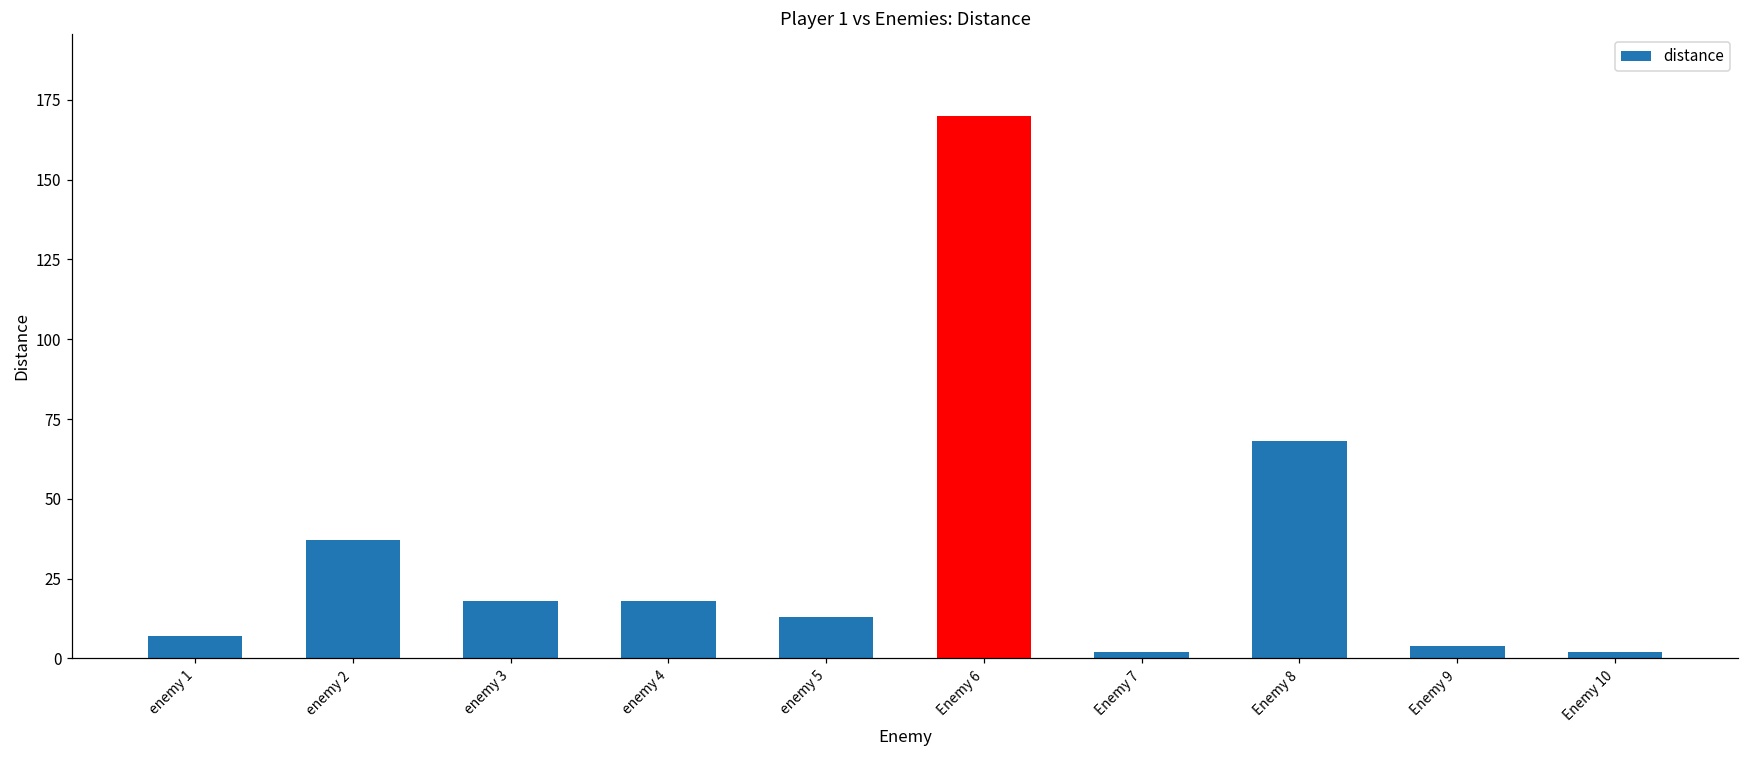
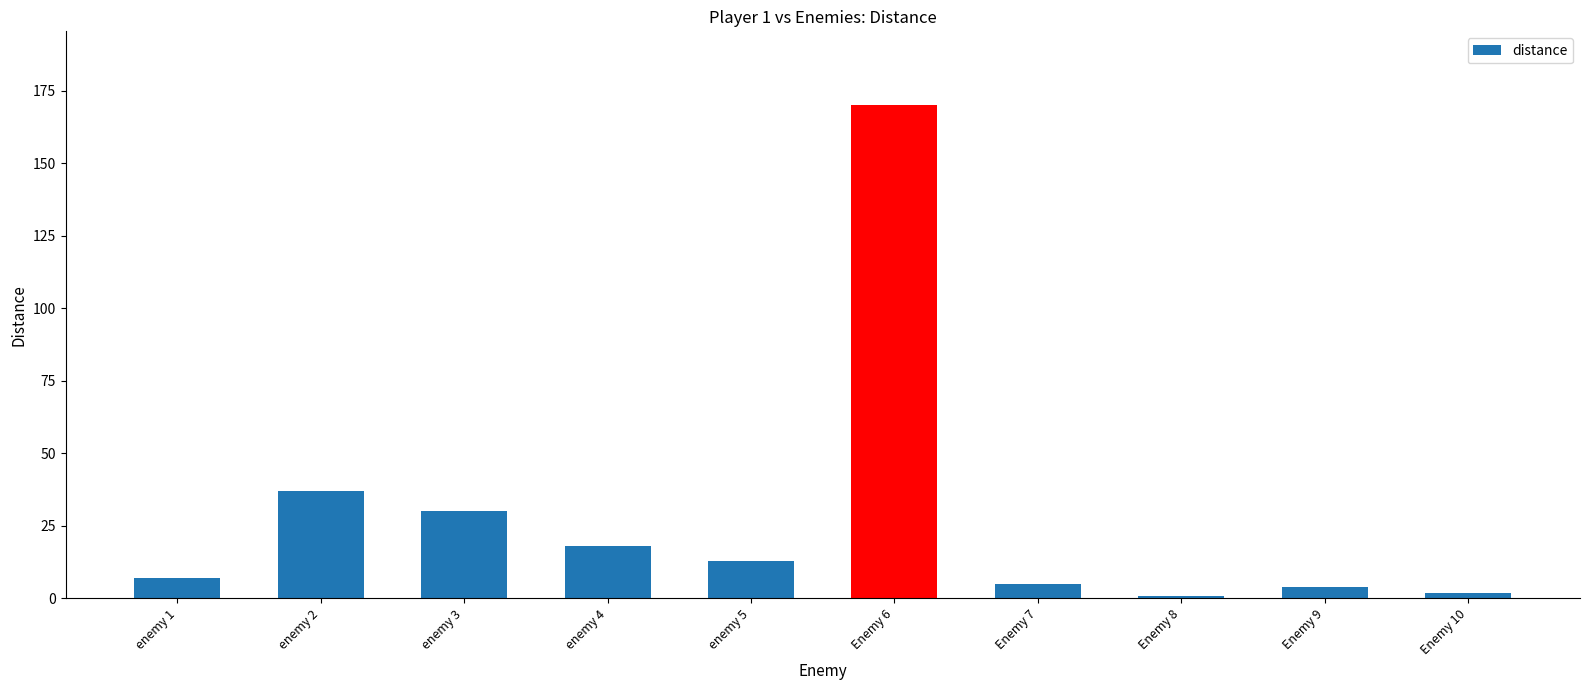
  {
    "enemy 1": 7,
    "enemy 2": 37,
-   "enemy 3": 18,
+   "enemy 3": 30,
    "enemy 4": 18,
    "enemy 5": 13,
    "Enemy 6": 170,
-   "Enemy 7": 2,
-   "Enemy 8": 68,
+   "Enemy 7": 5,
+   "Enemy 8": 1,
    "Enemy 9": 4,
    "Enemy 10": 2
  }
